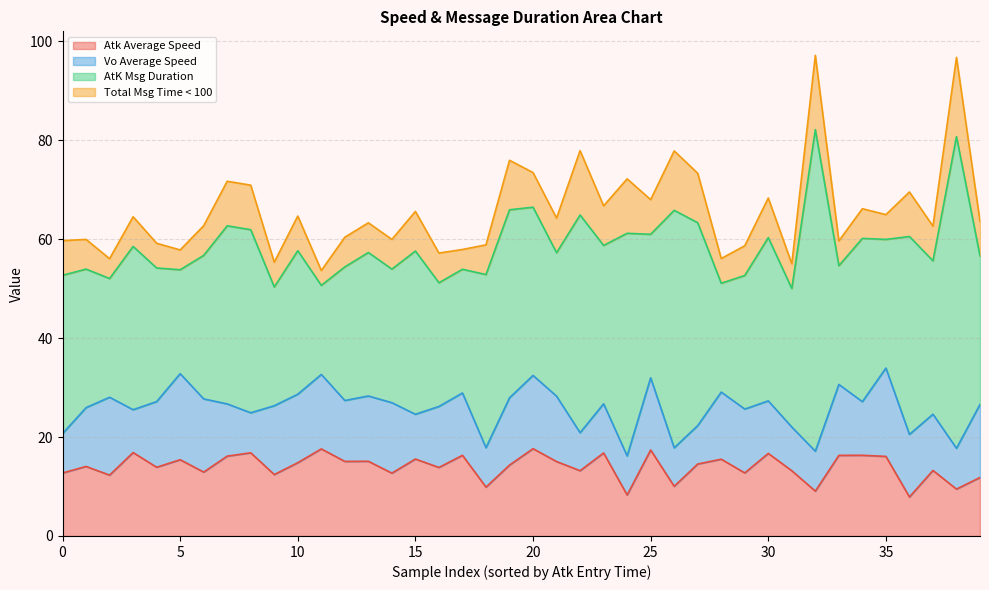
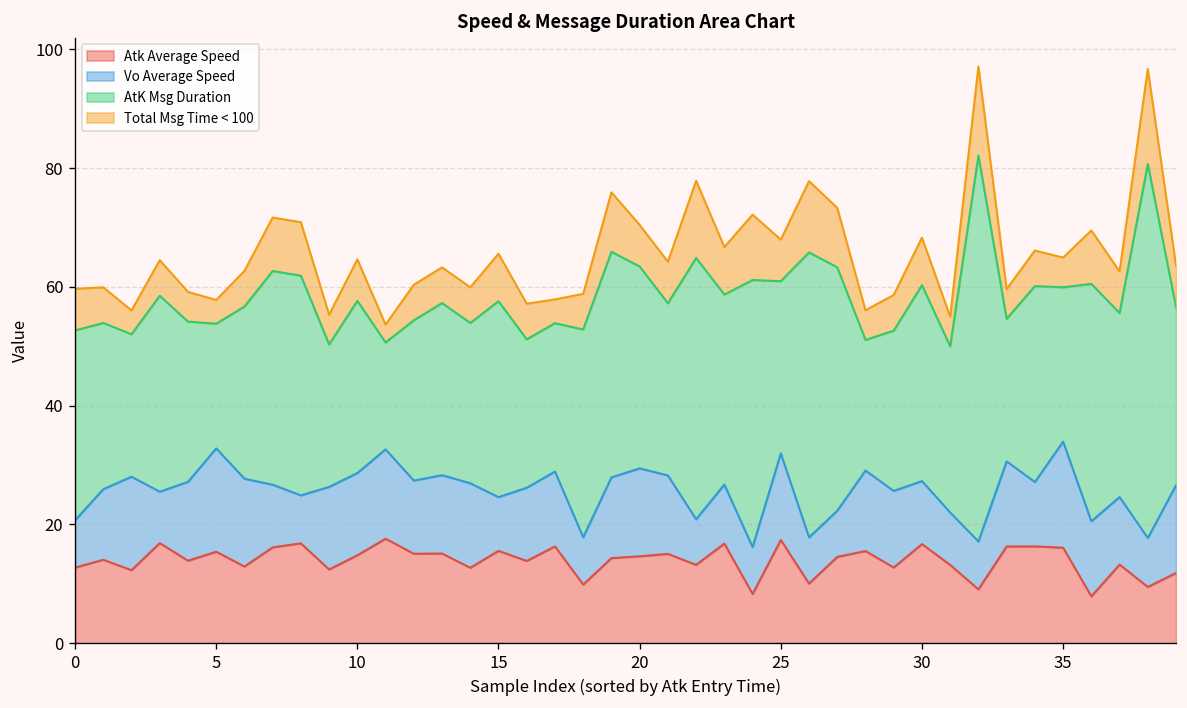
  {
    "Atk Average Speed": {
      "0": 13,
      "5": 15,
      "10": 15,
      "15": 16,
-     "20": 18,
+     "20": 15,
      "25": 17,
      "30": 17,
      "35": 16
    },
    "Vo Average Speed": {
      "0": 8,
      "5": 17,
      "10": 14,
      "15": 9,
      "20": 15,
      "25": 15,
      "30": 11,
      "35": 18
    },
    "AtK Msg Duration": {
      "0": 32,
      "5": 21,
      "10": 29,
      "15": 33,
      "20": 34,
      "25": 29,
      "30": 33,
      "35": 26
    },
    "Total Msg Time < 100": {
      "0": 7,
      "5": 4,
      "10": 7,
      "15": 8,
      "20": 7,
      "25": 7,
      "30": 8,
      "35": 5
    }
  }
